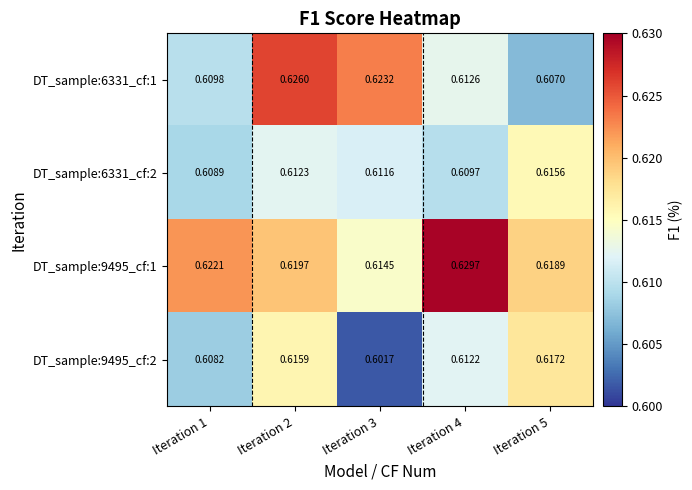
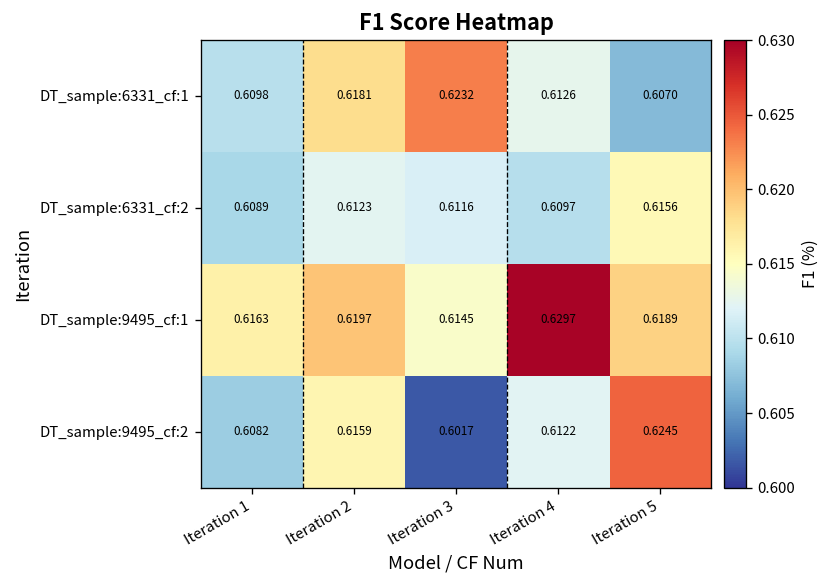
  {
    "DT_sample:6331_cf:1": {
      "Iteration 1": 0.6098,
-     "Iteration 2": 0.6260,
+     "Iteration 2": 0.6181,
      "Iteration 3": 0.6232,
      "Iteration 4": 0.6126,
      "Iteration 5": 0.6070
    },
    "DT_sample:6331_cf:2": {
      "Iteration 1": 0.6089,
      "Iteration 2": 0.6123,
      "Iteration 3": 0.6116,
      "Iteration 4": 0.6097,
      "Iteration 5": 0.6156
    },
    "DT_sample:9495_cf:1": {
-     "Iteration 1": 0.6221,
+     "Iteration 1": 0.6163,
      "Iteration 2": 0.6197,
      "Iteration 3": 0.6145,
      "Iteration 4": 0.6297,
      "Iteration 5": 0.6189
    },
    "DT_sample:9495_cf:2": {
      "Iteration 1": 0.6082,
      "Iteration 2": 0.6159,
      "Iteration 3": 0.6017,
      "Iteration 4": 0.6122,
-     "Iteration 5": 0.6172
+     "Iteration 5": 0.6245
    }
  }
